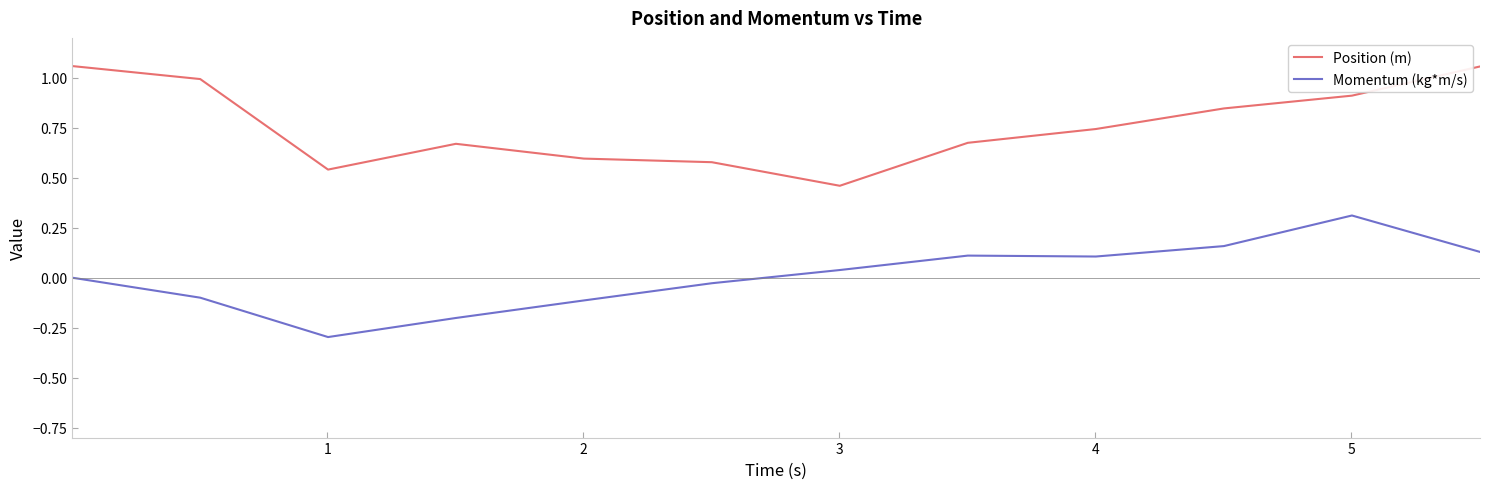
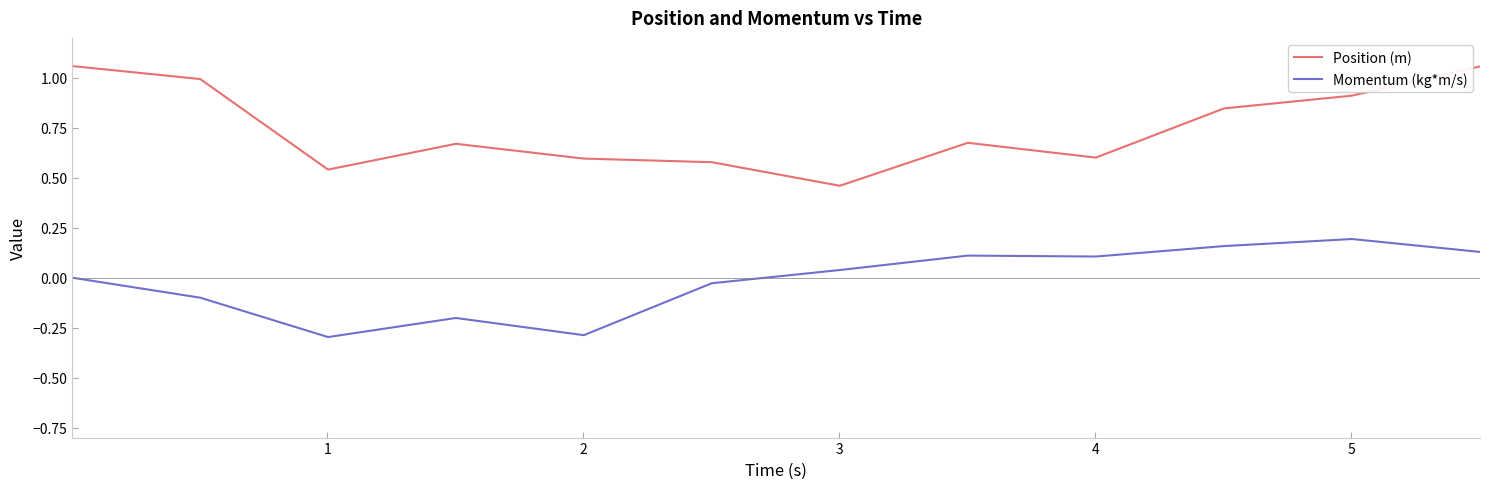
  {
    "Position (m)": {
      "1": 0.54,
      "2": 0.60,
      "3": 0.46,
-     "4": 0.74,
+     "4": 0.60,
      "5": 0.91
    },
    "Momentum (kg*m/s)": {
      "1": -0.30,
-     "2": -0.11,
+     "2": -0.29,
      "3": 0.04,
      "4": 0.11,
-     "5": 0.31
+     "5": 0.19
    }
  }
